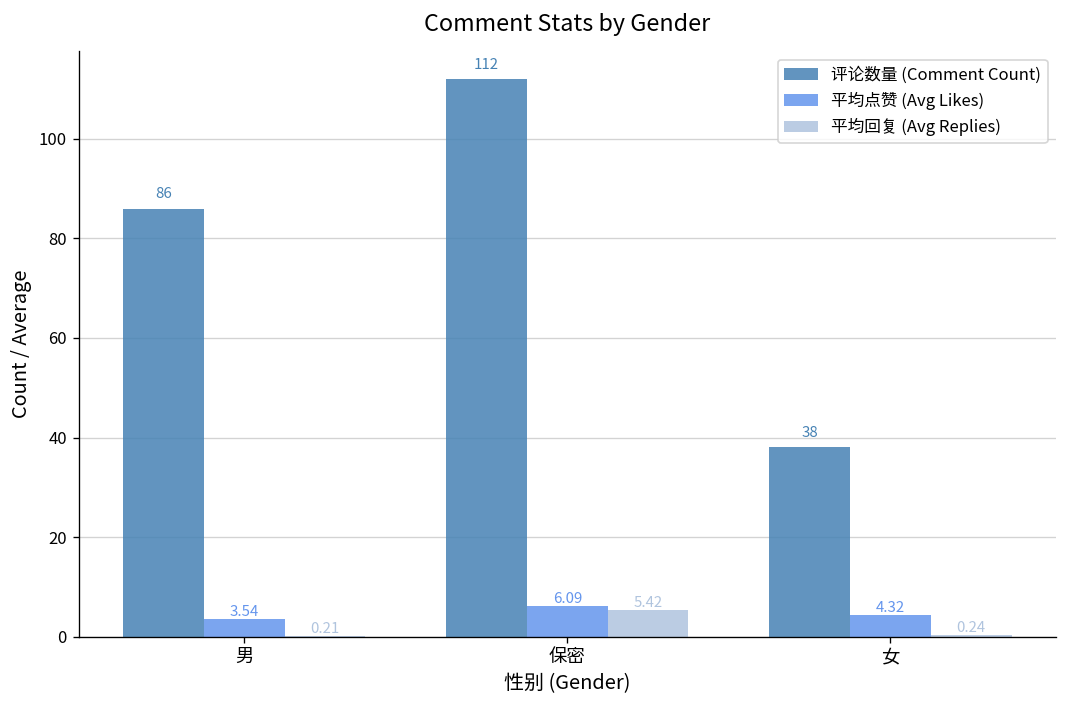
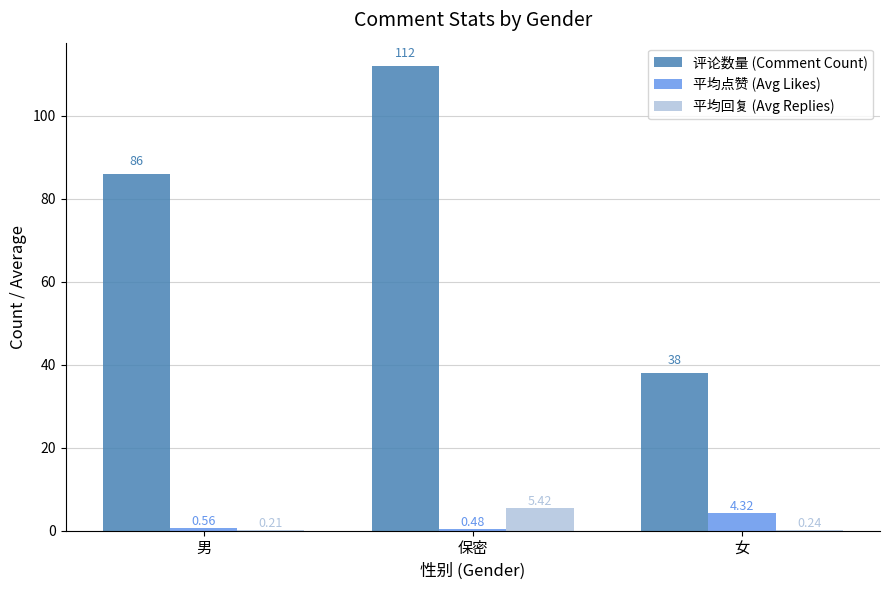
  {
    "评论数量 (Comment Count)": {
      "男": 86,
      "保密": 112,
      "女": 38
    },
    "平均点赞 (Avg Likes)": {
-     "男": 3.54,
-     "保密": 6.09,
+     "男": 0.56,
+     "保密": 0.48,
      "女": 4.32
    },
    "平均回复 (Avg Replies)": {
      "男": 0.21,
      "保密": 5.42,
      "女": 0.24
    }
  }
